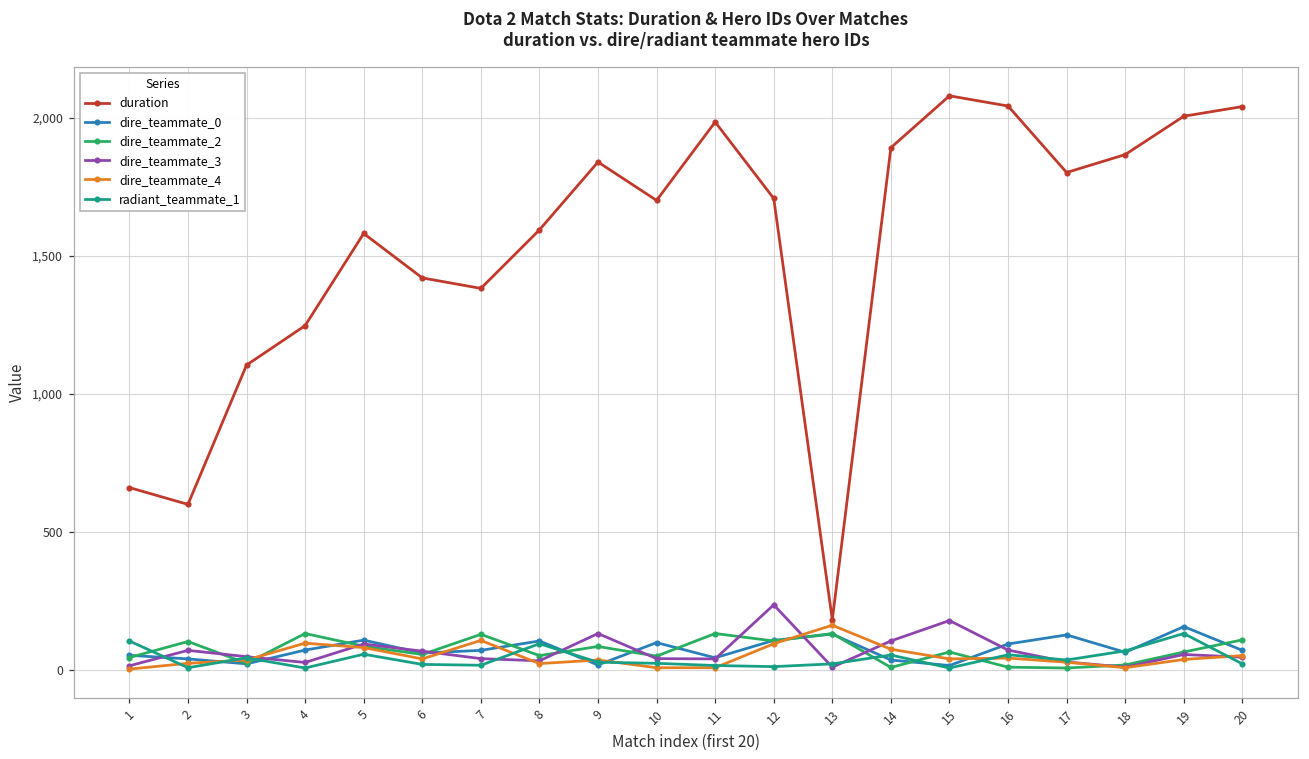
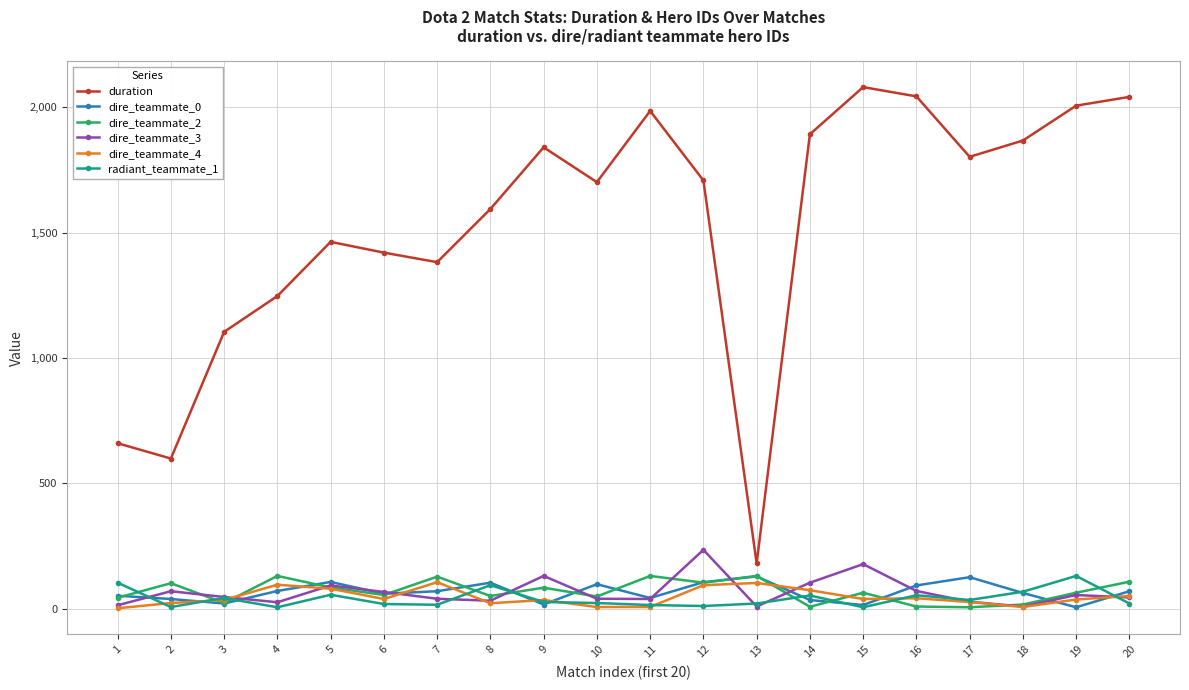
  {
    "duration": {
      "1": "660",
      "2": "600",
      "3": "1,100",
      "4": "1,250",
-     "5": "1,580",
+     "5": "1,460",
      "6": "1,420",
      "7": "1,380",
      "8": "1,590",
      "9": "1,840",
      "10": "1,700",
      "11": "1,990",
      "12": "1,710",
      "13": "180",
      "14": "1,890",
      "15": "2,080",
      "16": "2,040",
      "17": "1,800",
      "18": "1,870",
      "19": "2,010",
      "20": "2,040"
    },
    "dire_teammate_0": {
      "2": "40",
      "4": "70",
      "5": "110",
      "7": "70",
      "10": "100",
      "14": "40",
      "16": "90",
      "17": "130",
-     "19": "160",
+     "19": "10",
      "20": "70"
    },
    "dire_teammate_3": {
      "1": "10",
      "2": "70",
      "4": "30",
      "7": "40",
      "9": "130",
      "12": "240",
      "13": "10",
      "14": "100",
      "15": "180",
      "16": "70"
    },
    "dire_teammate_4": {
      "1": "0",
      "2": "20",
      "4": "100",
      "6": "40",
      "7": "110",
      "10": "10",
-     "13": "160",
+     "13": "100",
      "14": "70",
      "15": "40",
      "16": "40",
      "19": "40"
    }
  }
